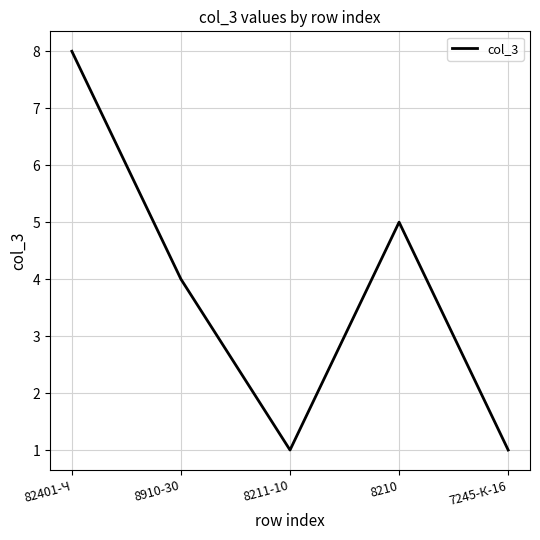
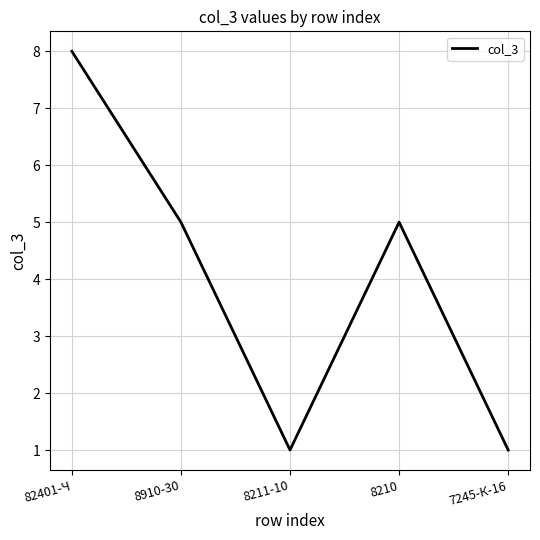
  {
    "82401-Ч": 8,
-   "8910-30": 4,
+   "8910-30": 5,
    "8211-10": 1,
    "8210": 5,
    "7245-К-16": 1
  }
